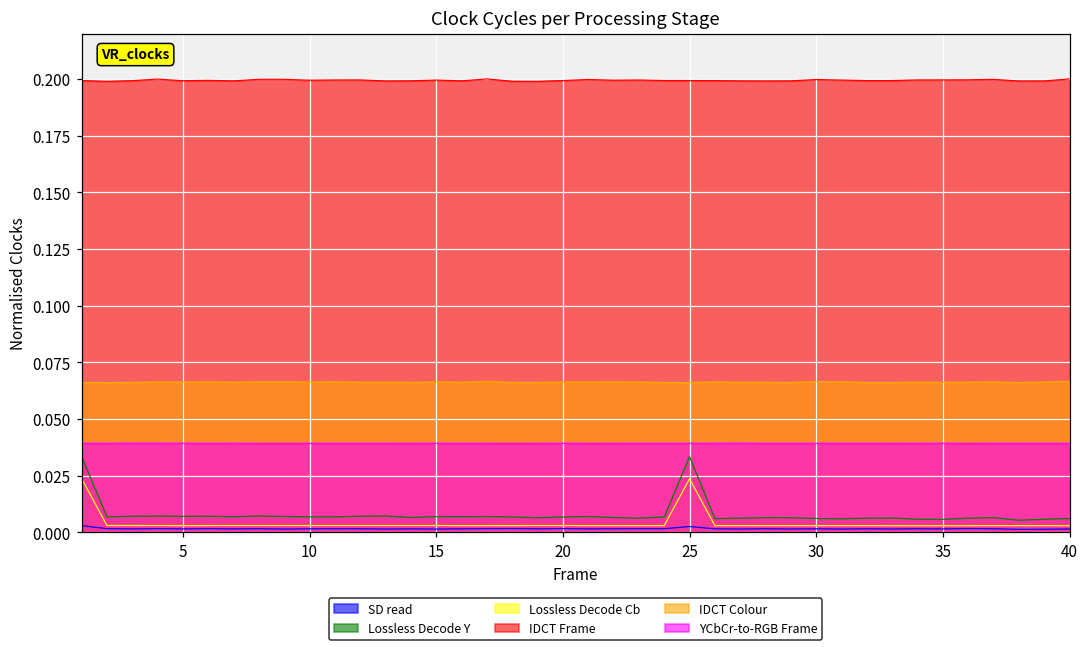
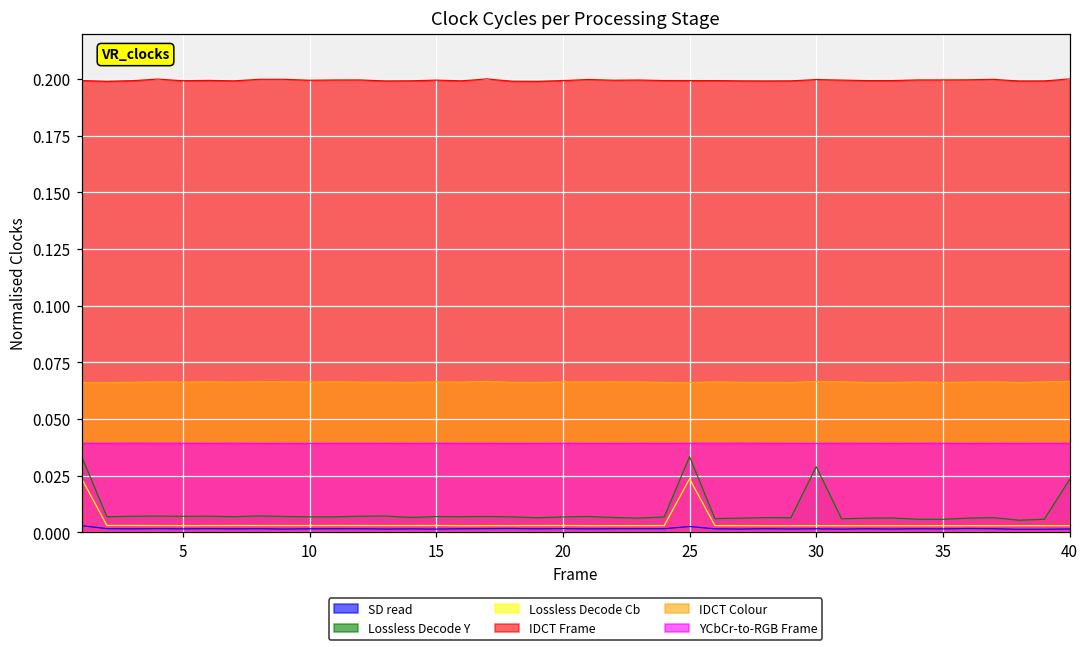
  {
    "SD read": {
      "5": 0.001,
      "10": 0.001,
      "15": 0.001,
      "20": 0.002,
      "25": 0.002,
      "30": 0.001,
      "35": 0.001,
      "40": 0.001
    },
    "Lossless Decode Y": {
      "5": 0.007,
      "10": 0.007,
      "15": 0.007,
      "20": 0.007,
      "25": 0.033,
-     "30": 0.006,
+     "30": 0.029,
      "35": 0.006,
-     "40": 0.006
+     "40": 0.023
    },
    "Lossless Decode Cb": {
      "5": 0.003,
      "10": 0.003,
      "15": 0.003,
      "20": 0.003,
      "25": 0.024,
      "30": 0.003,
      "35": 0.003,
      "40": 0.003
    },
    "IDCT Frame": {
      "5": 0.199,
      "10": 0.199,
      "15": 0.199,
      "20": 0.199,
      "25": 0.199,
      "30": 0.200,
      "35": 0.200,
      "40": 0.200
    },
    "IDCT Colour": {
      "5": 0.066,
      "10": 0.066,
      "15": 0.066,
      "20": 0.066,
      "25": 0.066,
      "30": 0.066,
      "35": 0.066,
      "40": 0.067
    },
    "YCbCr-to-RGB Frame": {
      "5": 0.039,
      "10": 0.039,
      "15": 0.039,
      "20": 0.039,
      "25": 0.039,
      "30": 0.039,
      "35": 0.039,
      "40": 0.039
    }
  }
